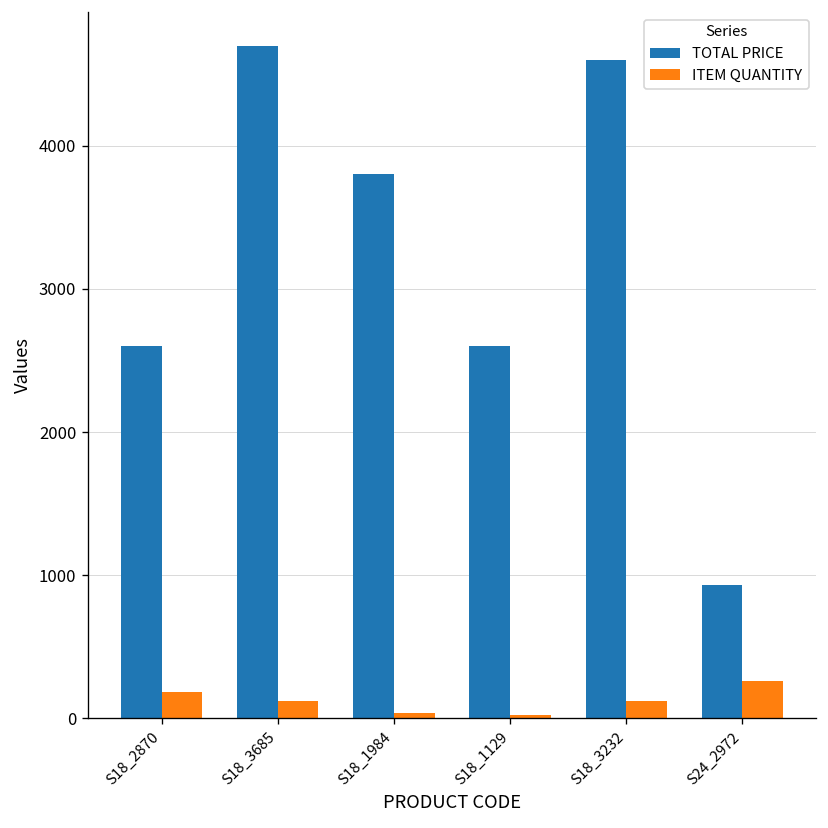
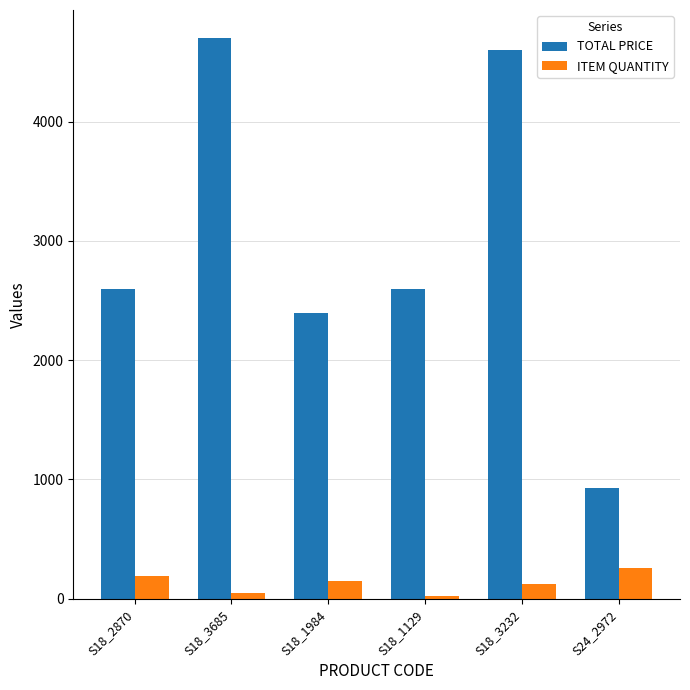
  {
    "TOTAL PRICE": {
      "S18_2870": 2600,
      "S18_3685": 4700,
-     "S18_1984": 3800,
+     "S18_1984": 2400,
      "S18_1129": 2600,
      "S18_3232": 4600,
      "S24_2972": 930
    },
    "ITEM QUANTITY": {
      "S18_2870": 190,
-     "S18_3685": 120,
-     "S18_1984": 40,
+     "S18_3685": 50,
+     "S18_1984": 150,
      "S18_1129": 30,
      "S18_3232": 120,
      "S24_2972": 260
    }
  }
